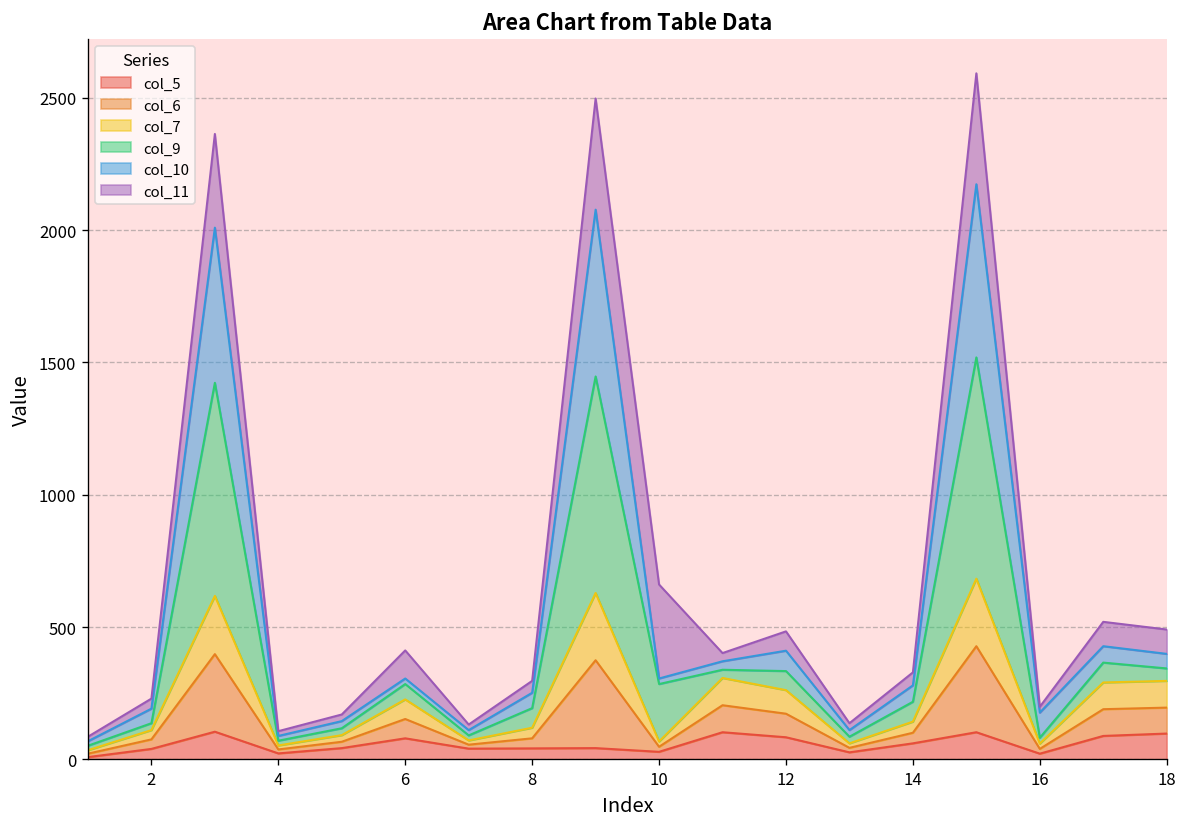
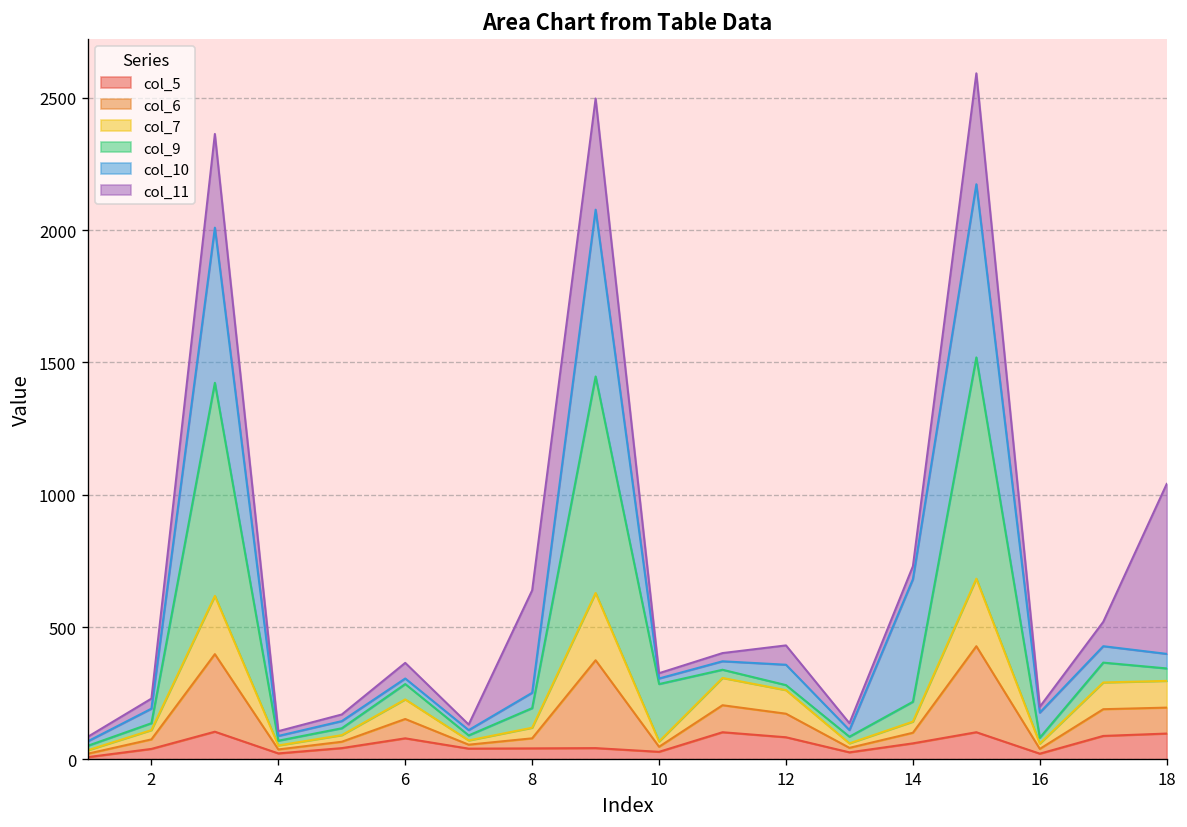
  {
    "col_9": {
      "2": 30,
      "4": 20,
      "6": 60,
      "8": 70,
      "10": 220,
-     "12": 70,
+     "12": 20,
      "14": 80,
      "16": 20,
      "18": 50
    },
    "col_10": {
      "2": 60,
      "4": 20,
      "6": 20,
      "8": 60,
      "10": 20,
      "12": 80,
-     "14": 60,
+     "14": 460,
      "16": 100,
      "18": 60
    },
    "col_11": {
      "2": 40,
      "4": 20,
-     "6": 110,
-     "8": 50,
-     "10": 360,
+     "6": 60,
+     "8": 390,
+     "10": 20,
      "12": 70,
      "14": 50,
      "16": 20,
-     "18": 90
+     "18": 640
    }
  }
